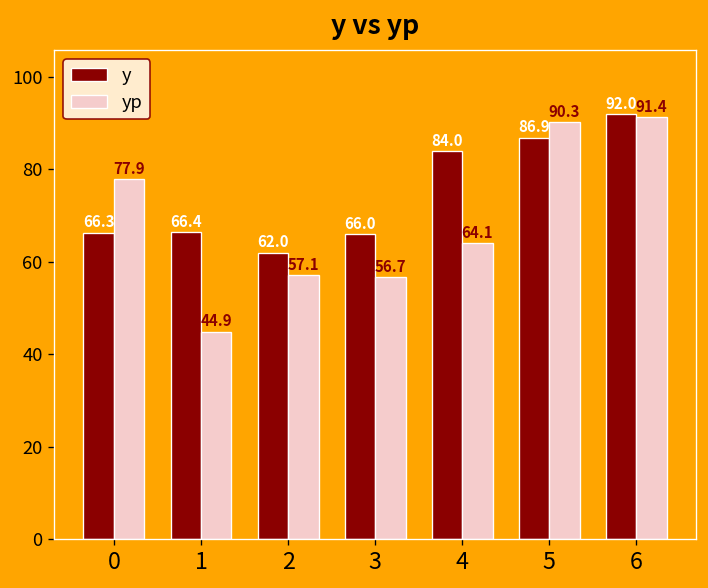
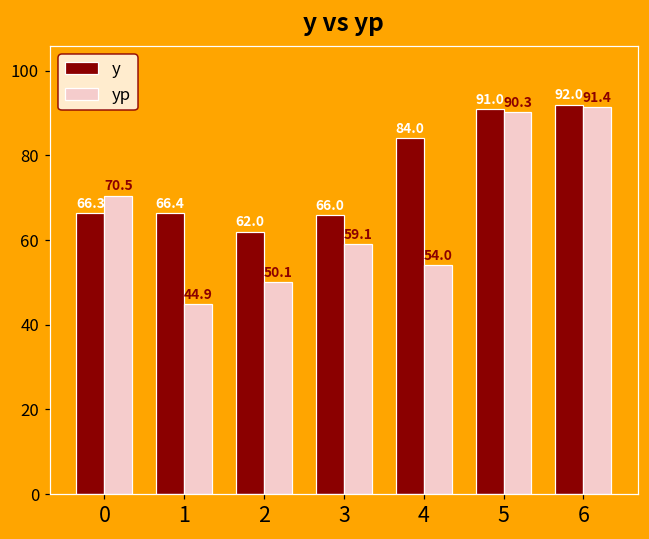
  {
    "y": {
      "0": 66.3,
      "1": 66.4,
      "2": 62.0,
      "3": 66.0,
      "4": 84.0,
-     "5": 86.9,
+     "5": 91.0,
      "6": 92.0
    },
    "yp": {
-     "0": 77.9,
+     "0": 70.5,
      "1": 44.9,
-     "2": 57.1,
-     "3": 56.7,
-     "4": 64.1,
+     "2": 50.1,
+     "3": 59.1,
+     "4": 54.0,
      "5": 90.3,
      "6": 91.4
    }
  }
